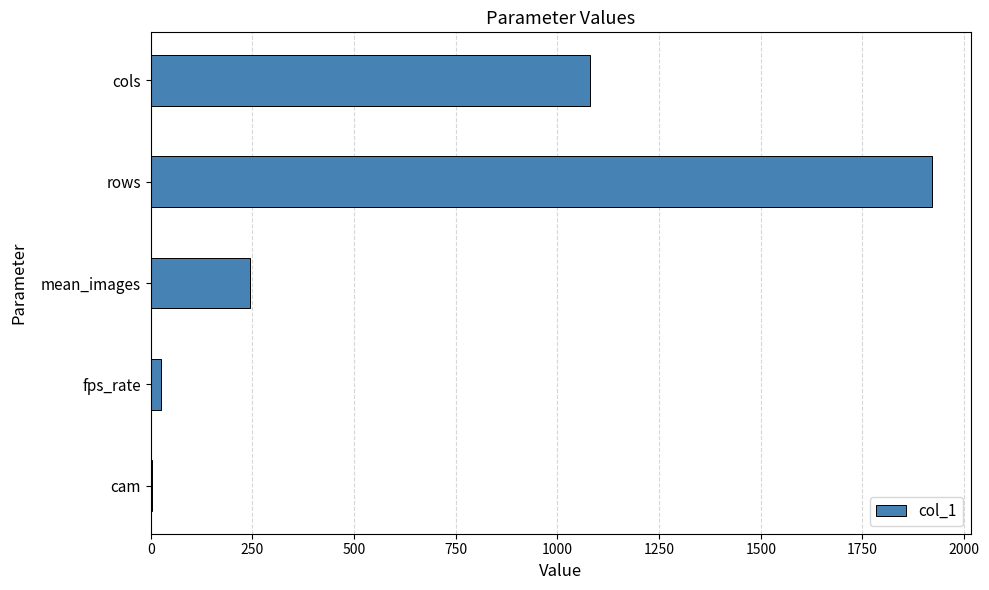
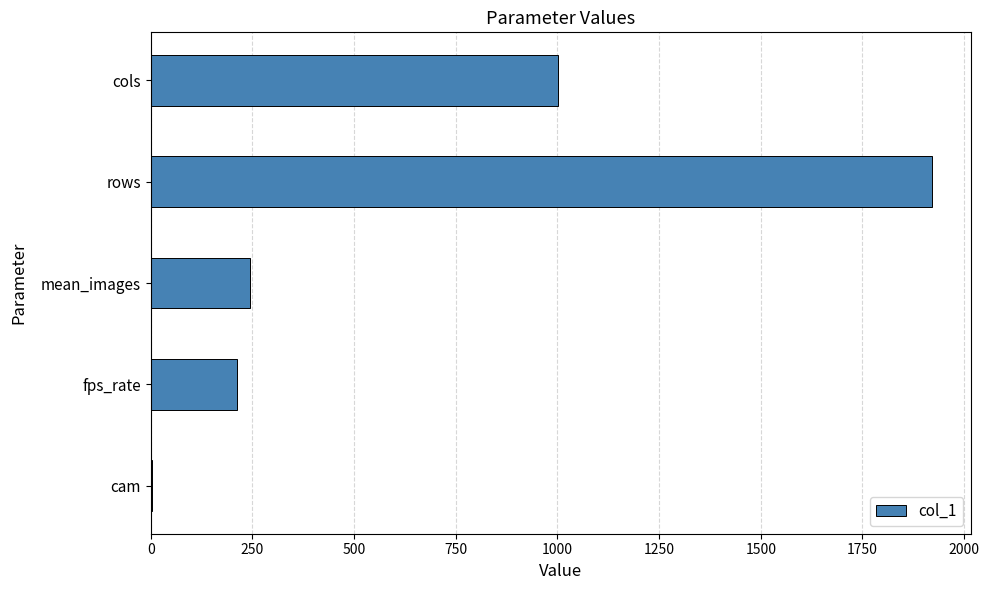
  {
-   "cols": 1080,
+   "cols": 1000,
    "rows": 1920,
    "mean_images": 250,
-   "fps_rate": 30
+   "fps_rate": 210
  }
